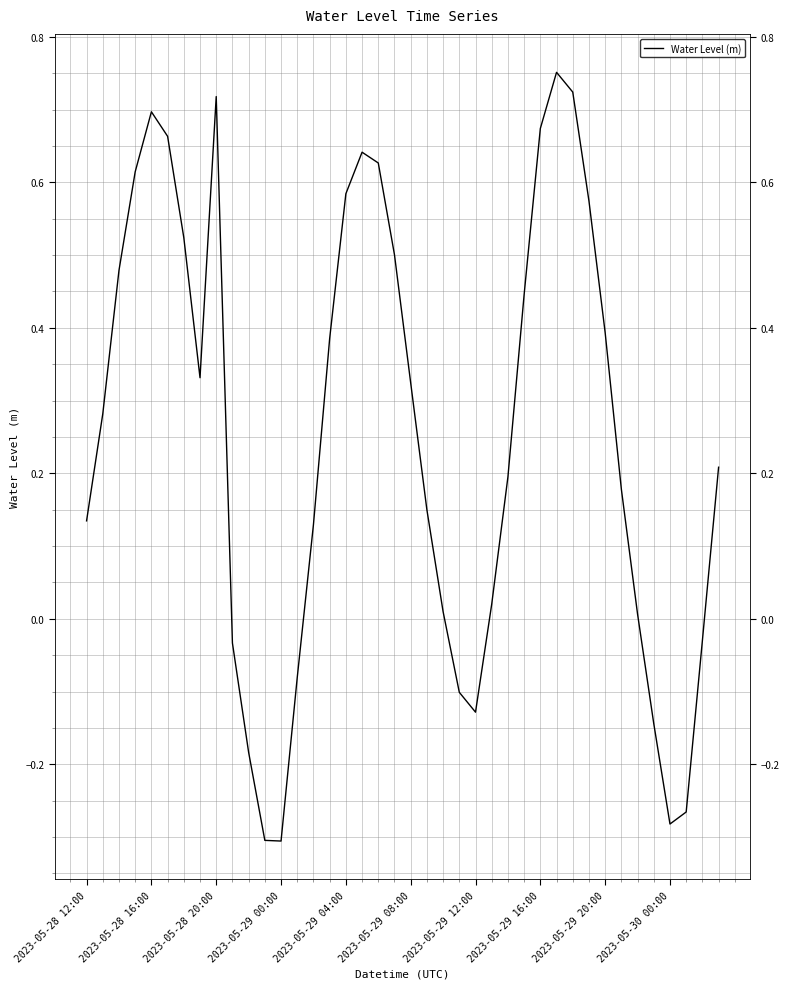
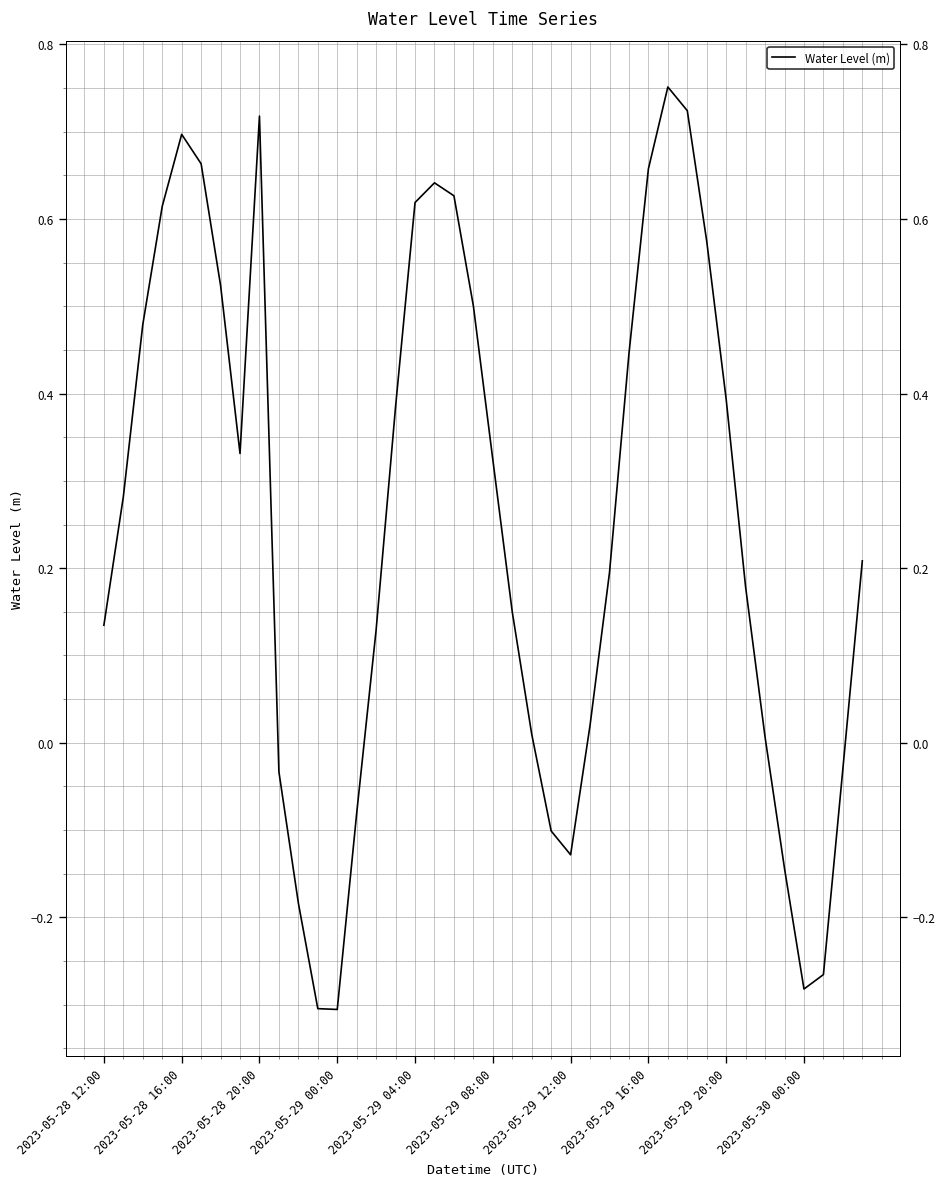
  {
    "2023-05-28 12:00": 0.13,
    "2023-05-28 16:00": 0.70,
    "2023-05-28 20:00": 0.72,
    "2023-05-29 00:00": -0.31,
-   "2023-05-29 04:00": 0.58,
+   "2023-05-29 04:00": 0.62,
    "2023-05-29 08:00": 0.32,
    "2023-05-29 12:00": -0.13,
-   "2023-05-29 16:00": 0.67,
+   "2023-05-29 16:00": 0.66,
    "2023-05-29 20:00": 0.39,
    "2023-05-30 00:00": -0.28
  }
